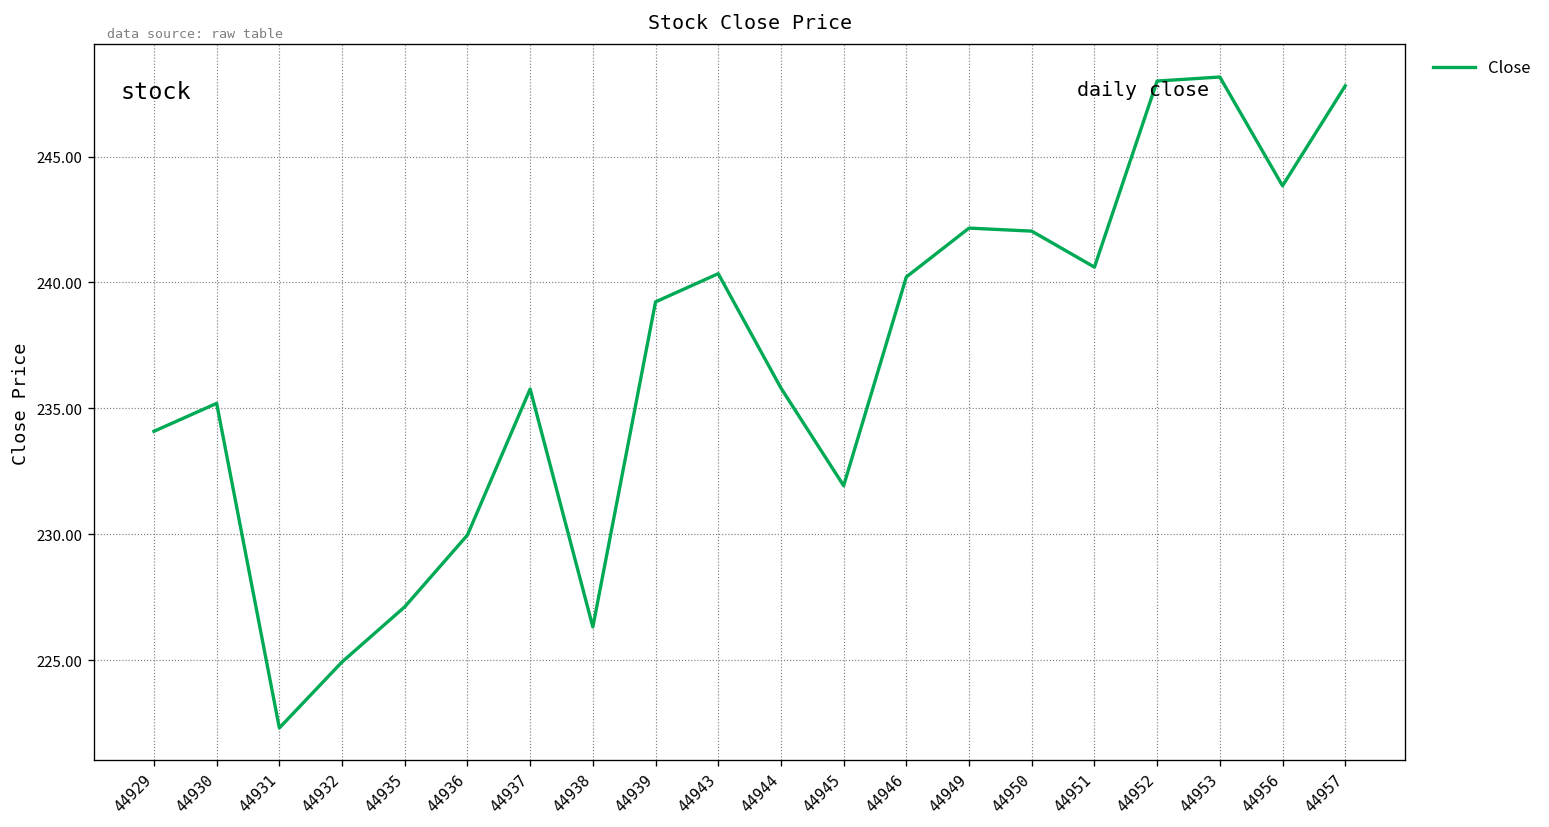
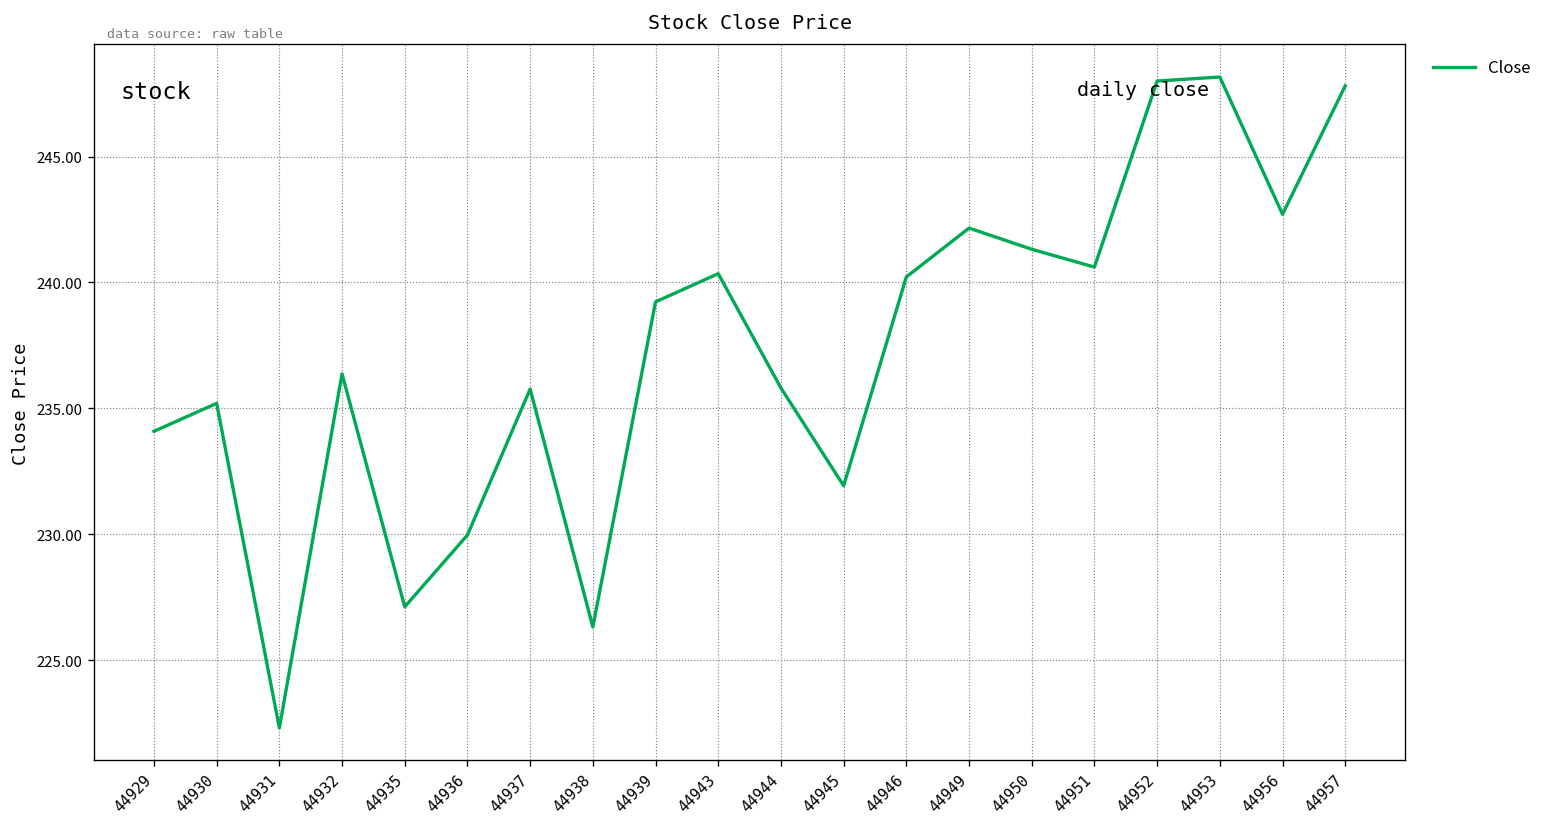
  {
    "44929": 234.1,
    "44930": 235.2,
    "44931": 222.3,
-   "44932": 224.9,
+   "44932": 236.4,
    "44935": 227.1,
    "44936": 230.0,
    "44937": 235.8,
    "44938": 226.3,
    "44939": 239.2,
    "44943": 240.4,
    "44944": 235.8,
    "44945": 231.9,
    "44946": 240.2,
    "44949": 242.2,
-   "44950": 242.0,
+   "44950": 241.3,
    "44951": 240.6,
    "44952": 248.0,
    "44953": 248.2,
-   "44956": 243.8,
+   "44956": 242.7,
    "44957": 247.8
  }
